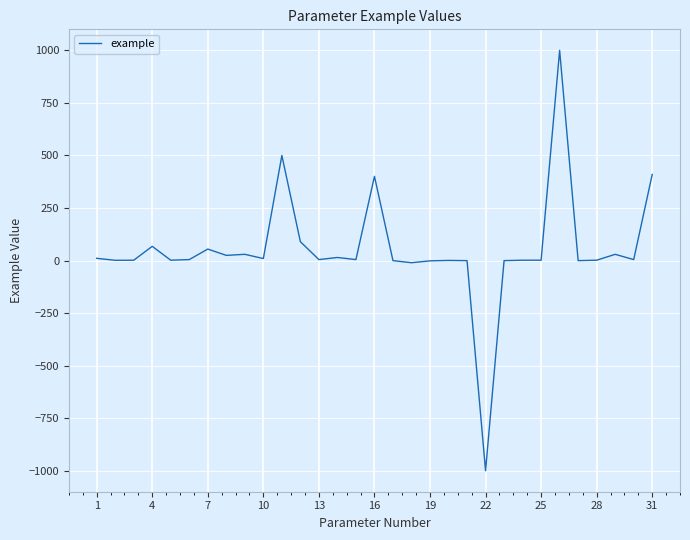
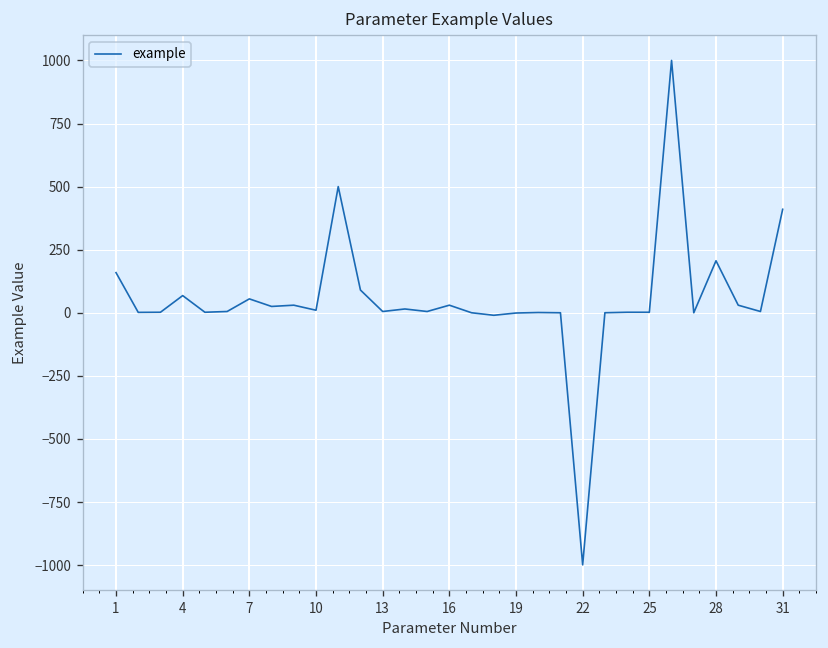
  {
-   "1": 10,
+   "1": 160,
    "4": 70,
    "7": 60,
    "10": 10,
    "13": 10,
-   "16": 400,
+   "16": 30,
    "19": 0,
    "22": -1000,
    "25": 0,
-   "28": 0,
+   "28": 210,
    "31": 410
  }
